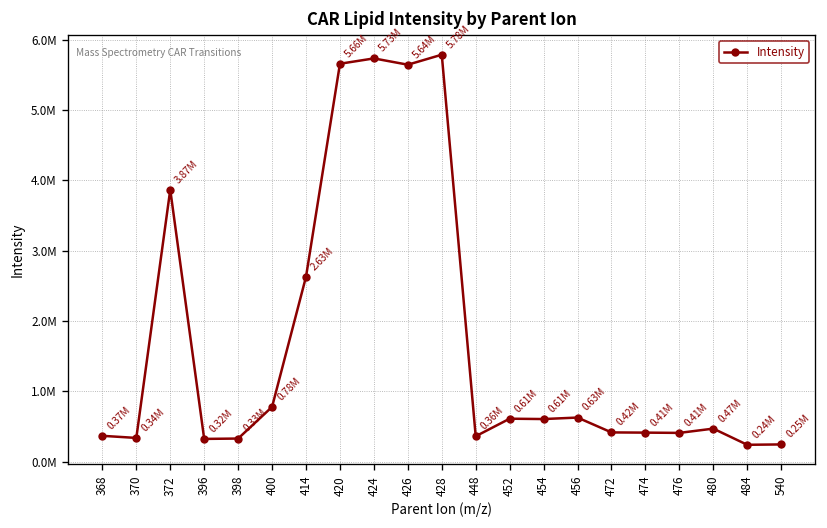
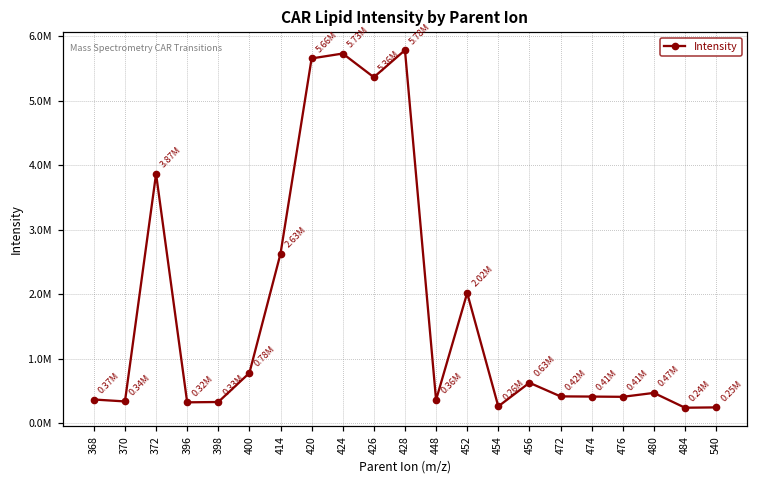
  {
    "368": "0.37M",
    "370": "0.34M",
    "372": "3.87M",
    "396": "0.32M",
    "398": "0.33M",
    "400": "0.78M",
    "414": "2.63M",
    "420": "5.66M",
    "424": "5.73M",
-   "426": "5.64M",
+   "426": "5.36M",
    "428": "5.78M",
    "448": "0.36M",
-   "452": "0.61M",
-   "454": "0.61M",
+   "452": "2.02M",
+   "454": "0.26M",
    "456": "0.63M",
    "472": "0.42M",
    "474": "0.41M",
    "476": "0.41M",
    "480": "0.47M",
    "484": "0.24M",
    "540": "0.25M"
  }
